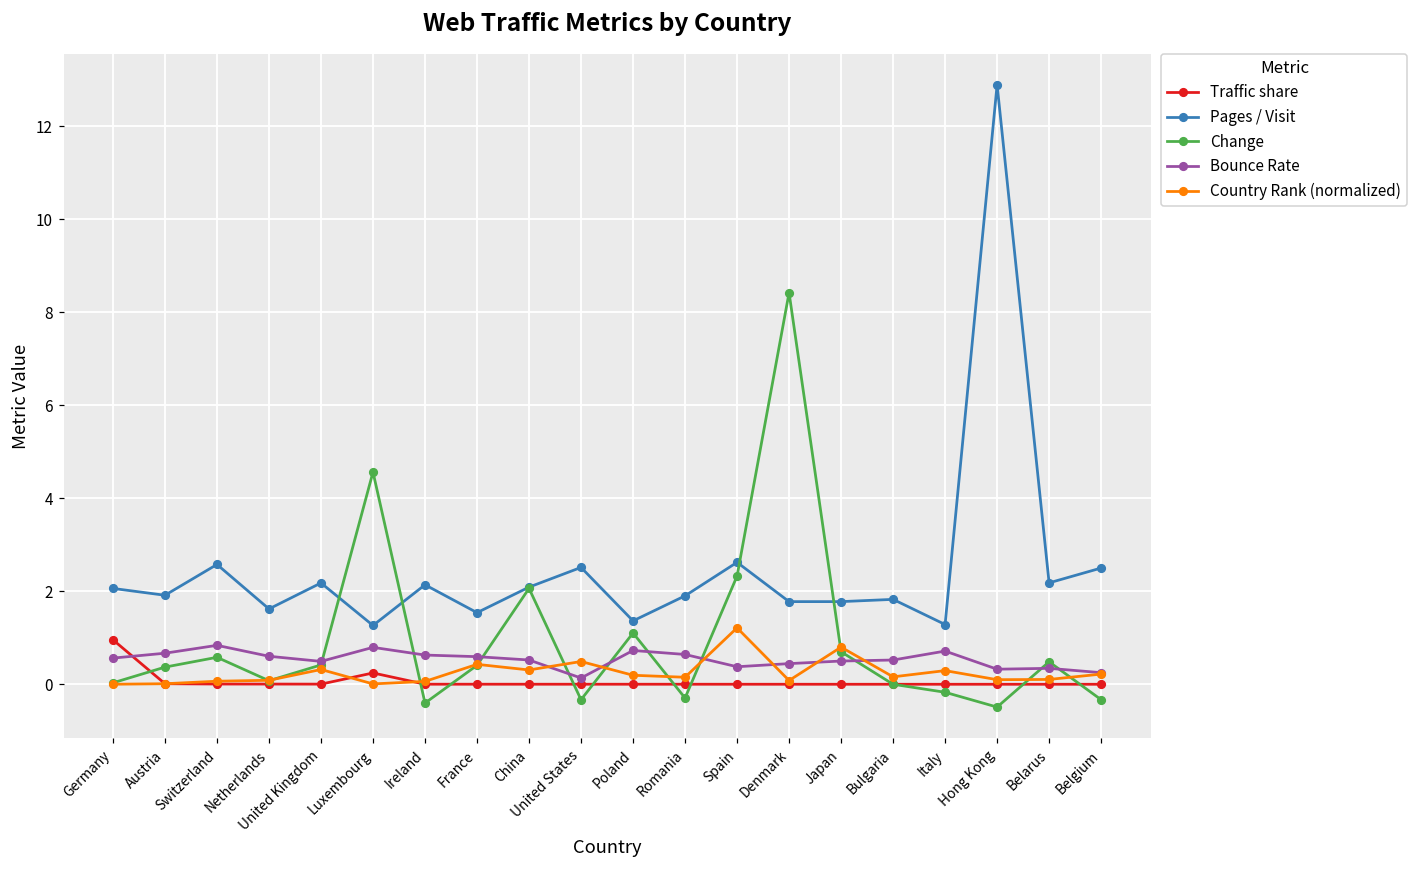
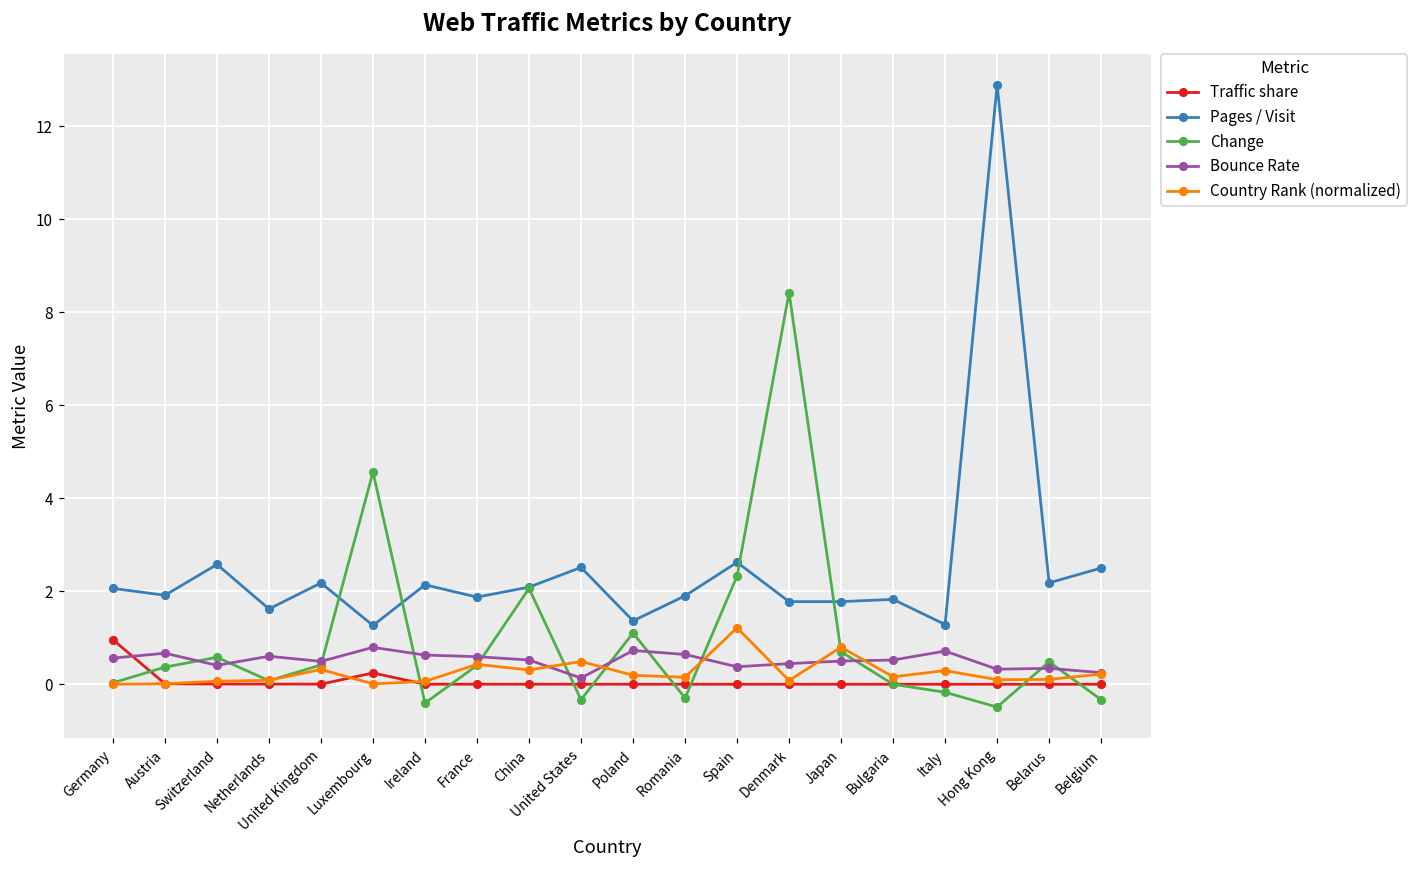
  {
    "Traffic share": {
      "Germany": 1.0,
      "Switzerland": 0.0,
      "Netherlands": 0.0,
      "United Kingdom": 0.0,
      "Luxembourg": 0.2,
      "France": 0.0,
      "China": 0.0,
      "United States": 0.0,
      "Poland": 0.0,
      "Romania": 0.0,
      "Spain": 0.0,
      "Denmark": 0.0,
      "Japan": 0.0,
      "Italy": 0.0,
      "Hong Kong": 0.0,
      "Belarus": 0.0,
      "Belgium": 0.0
    },
    "Pages / Visit": {
      "Germany": 2.1,
      "Austria": 1.9,
      "Switzerland": 2.6,
      "Netherlands": 1.6,
      "United Kingdom": 2.2,
      "Luxembourg": 1.3,
      "Ireland": 2.1,
-     "France": 1.5,
+     "France": 1.9,
      "United States": 2.5,
      "Poland": 1.4,
      "Romania": 1.9,
      "Spain": 2.6,
      "Denmark": 1.8,
      "Japan": 1.8,
      "Bulgaria": 1.8,
      "Italy": 1.3,
      "Hong Kong": 12.9,
      "Belarus": 2.2,
      "Belgium": 2.5
    },
    "Change": {
      "Austria": 0.4,
      "Switzerland": 0.6,
      "United Kingdom": 0.4,
      "Luxembourg": 4.6,
      "Ireland": -0.4,
      "United States": -0.3,
      "Poland": 1.1,
      "Romania": -0.3,
      "Spain": 2.3,
      "Denmark": 8.4,
      "Japan": 0.7,
      "Italy": -0.2,
      "Hong Kong": -0.5,
      "Belarus": 0.5,
      "Belgium": -0.3
    },
    "Bounce Rate": {
      "Germany": 0.6,
      "Austria": 0.7,
-     "Switzerland": 0.8,
+     "Switzerland": 0.4,
      "Netherlands": 0.6,
      "United Kingdom": 0.5,
      "Luxembourg": 0.8,
      "Ireland": 0.6,
      "France": 0.6,
      "China": 0.5,
      "United States": 0.1,
      "Poland": 0.7,
      "Romania": 0.6,
      "Spain": 0.4,
      "Denmark": 0.4,
      "Japan": 0.5,
      "Bulgaria": 0.5,
      "Italy": 0.7,
      "Hong Kong": 0.3,
      "Belarus": 0.3
    },
    "Country Rank (normalized)": {
      "Switzerland": 0.1,
      "United Kingdom": 0.3,
      "Luxembourg": 0.0,
      "China": 0.3,
      "United States": 0.5,
      "Poland": 0.2,
      "Romania": 0.2,
      "Spain": 1.2,
      "Denmark": 0.1,
      "Japan": 0.8,
      "Bulgaria": 0.2,
      "Italy": 0.3,
      "Hong Kong": 0.1,
      "Belarus": 0.1
    }
  }
